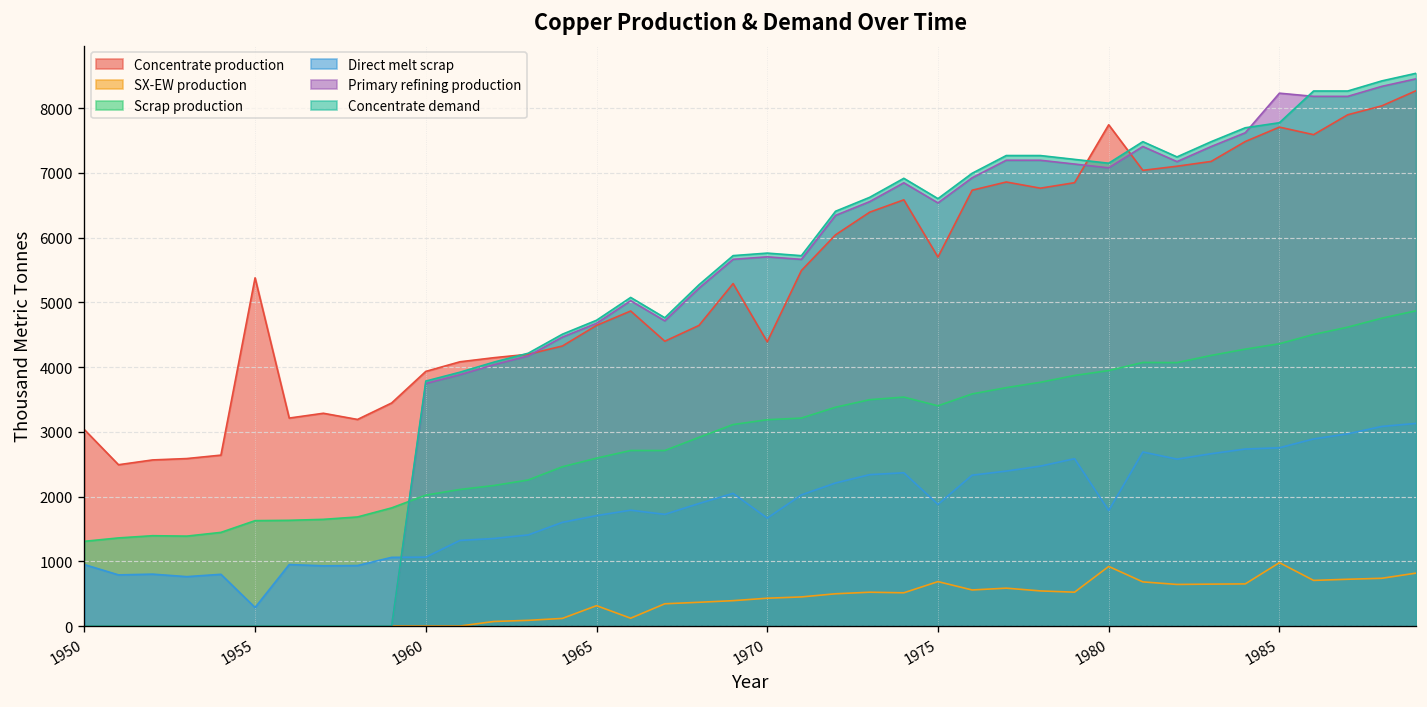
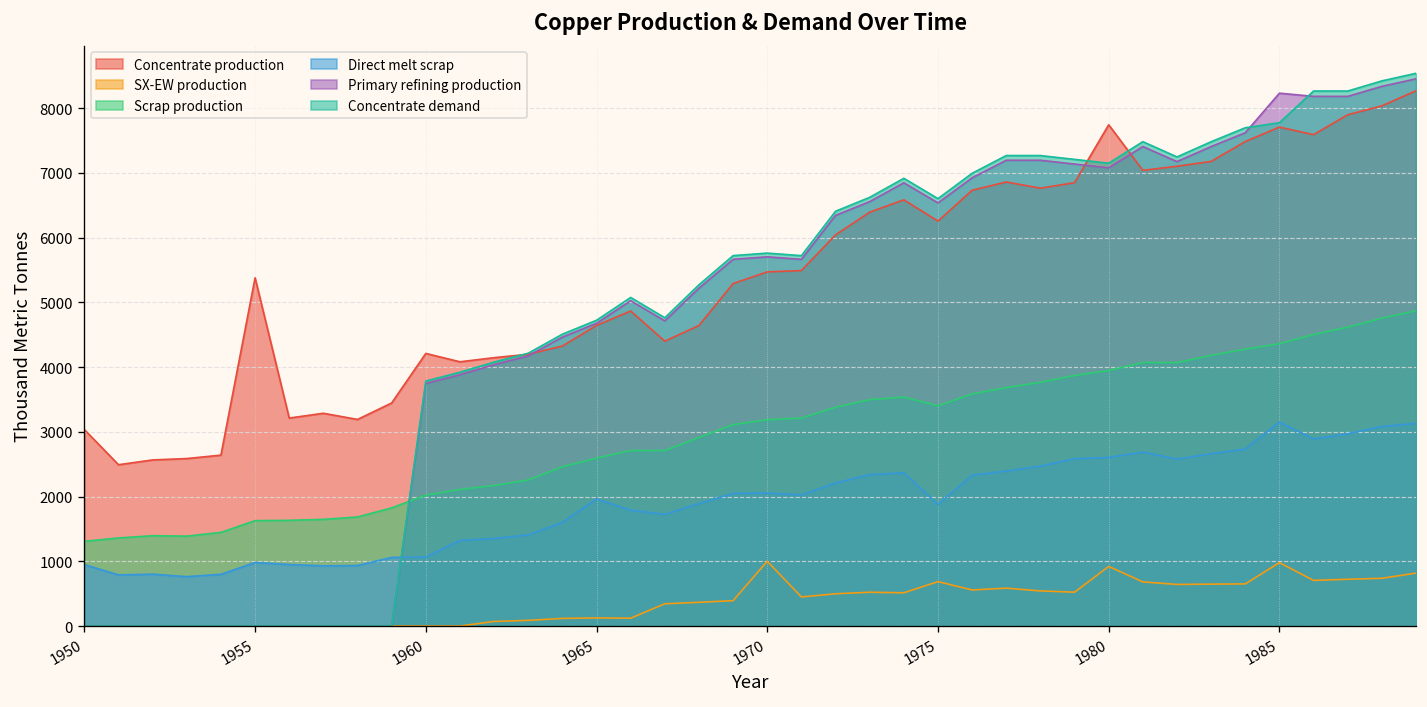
  {
    "Concentrate production": {
      "1950": 3000,
      "1955": 5400,
-     "1960": 3900,
-     "1970": 4400,
-     "1975": 5700,
+     "1960": 4200,
+     "1970": 5500,
+     "1975": 6300,
      "1980": 7700,
      "1985": 7700
    },
    "SX-EW production": {
      "1960": 0,
-     "1965": 300,
-     "1970": 400,
+     "1965": 100,
+     "1970": 1000,
      "1975": 700,
      "1980": 900,
      "1985": 1000
    },
    "Direct melt scrap": {
      "1950": 900,
-     "1955": 300,
+     "1955": 1000,
      "1960": 1100,
-     "1965": 1700,
-     "1970": 1700,
+     "1965": 2000,
+     "1970": 2100,
      "1975": 1900,
-     "1980": 1800,
-     "1985": 2800
+     "1980": 2600,
+     "1985": 3100
    },
    "Primary refining production": {
      "1970": 5700,
      "1975": 6500,
      "1980": 7100,
      "1985": 8200
    }
  }
